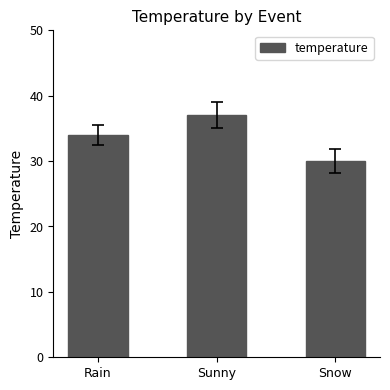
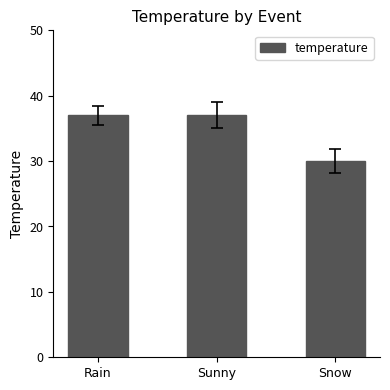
  {
    "temperature": {
-     "Rain": 34,
+     "Rain": 37,
      "Sunny": 37,
      "Snow": 30
    }
  }
